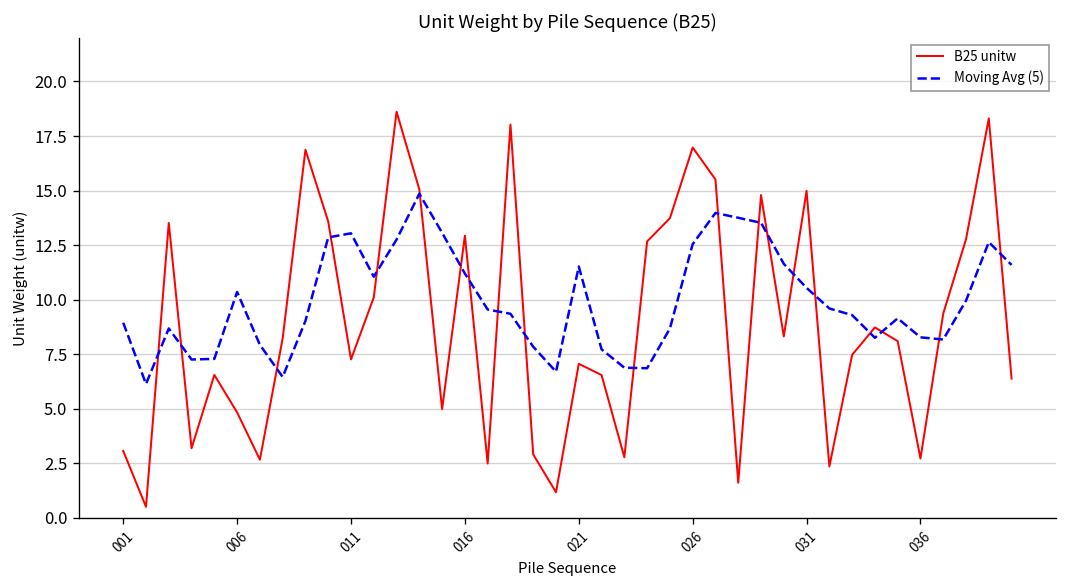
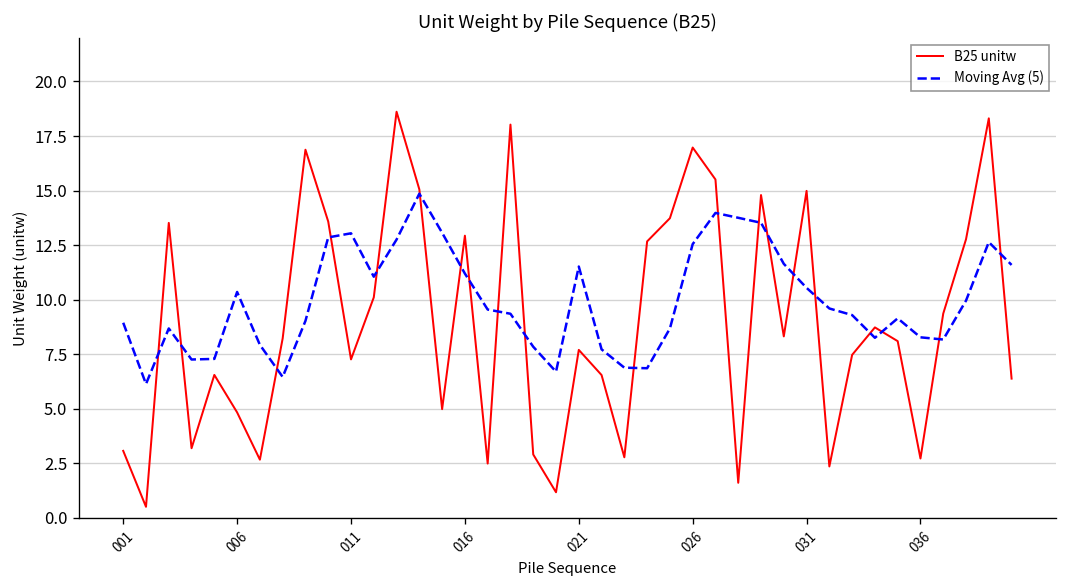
  {
    "B25 unitw": {
      "001": 3.1,
      "006": 4.8,
      "011": 7.3,
      "016": 12.9,
-     "021": 7.1,
+     "021": 7.7,
      "026": 17.0,
      "031": 15.0,
      "036": 2.7
    },
    "Moving Avg (5)": {
      "001": 8.9,
      "006": 10.4,
      "011": 13.0,
      "016": 11.2,
      "021": 11.5,
      "026": 12.5,
      "031": 10.5,
      "036": 8.3
    }
  }
